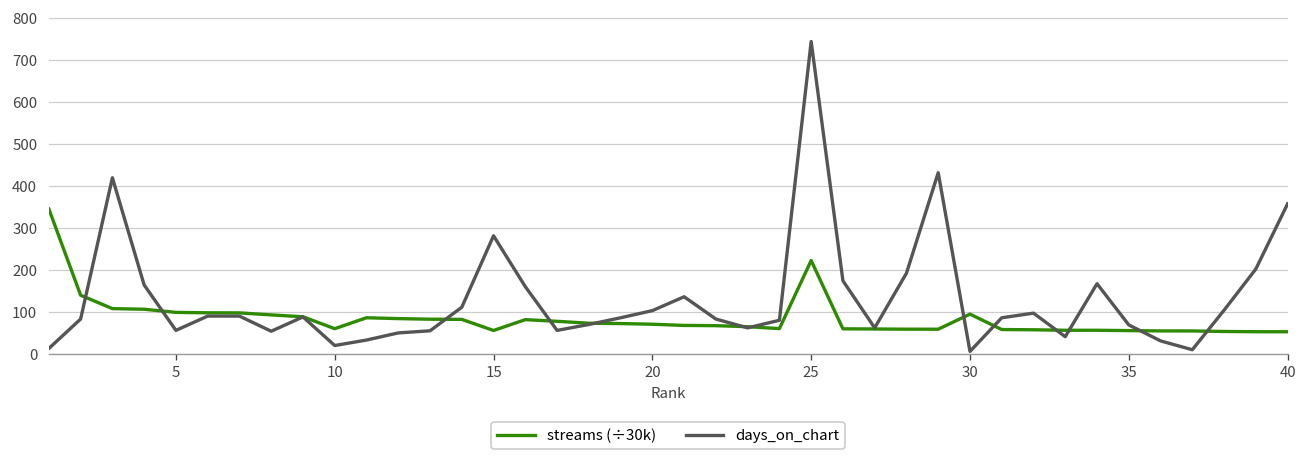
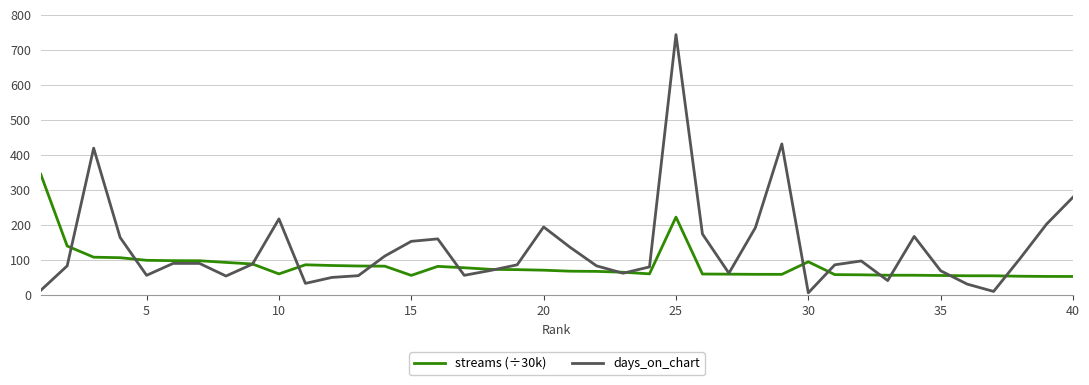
  {
    "streams (÷30k)": {
      "5": 100,
      "10": 60,
      "15": 60,
      "20": 70,
      "25": 220,
      "30": 100,
      "35": 60,
      "40": 50
    },
    "days_on_chart": {
      "5": 60,
-     "10": 20,
-     "15": 280,
-     "20": 100,
+     "10": 220,
+     "15": 150,
+     "20": 200,
      "25": 740,
      "30": 10,
      "35": 70,
-     "40": 360
+     "40": 280
    }
  }
